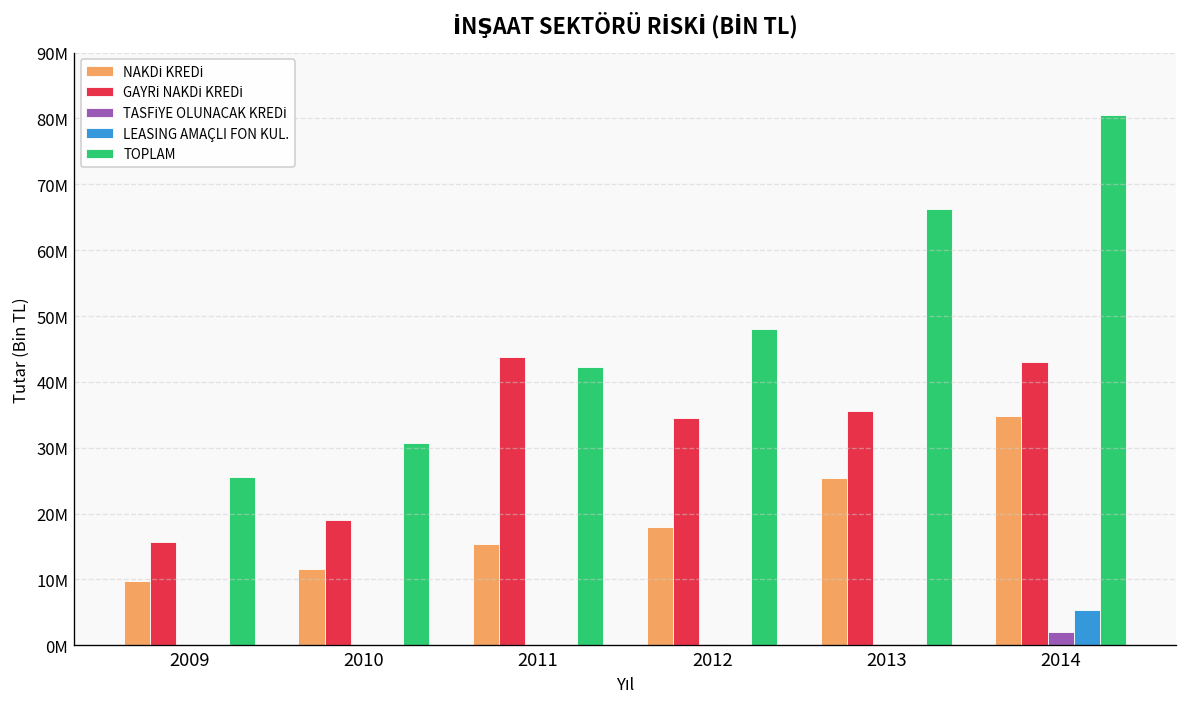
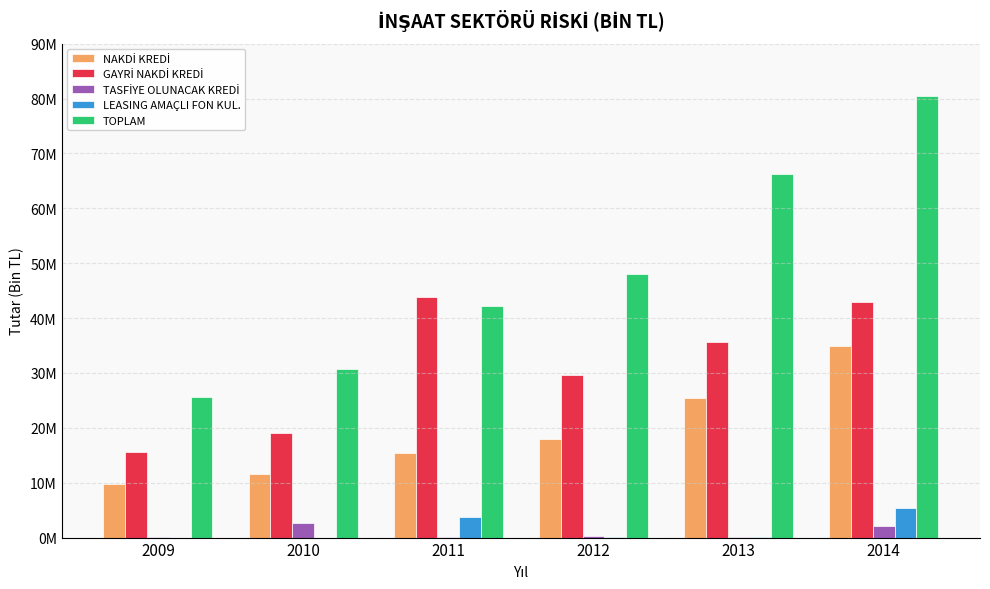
  {
    "NAKDİ KREDİ": {
      "2009": 10000000,
      "2010": 12000000,
      "2011": 15000000,
      "2012": 18000000,
      "2013": 25000000,
      "2014": 35000000
    },
    "GAYRİ NAKDİ KREDİ": {
      "2009": 16000000,
      "2010": 19000000,
      "2011": 44000000,
-     "2012": 35000000,
+     "2012": 30000000,
      "2013": 36000000,
      "2014": 43000000
    },
    "TASFİYE OLUNACAK KREDİ": {
-     "2010": 0,
+     "2010": 3000000,
      "2014": 2000000
    },
    "LEASING AMAÇLI FON KUL.": {
-     "2011": 0,
+     "2011": 4000000,
      "2014": 5000000
    },
    "TOPLAM": {
      "2009": 26000000,
      "2010": 31000000,
      "2011": 42000000,
      "2012": 48000000,
      "2013": 66000000,
      "2014": 81000000
    }
  }
